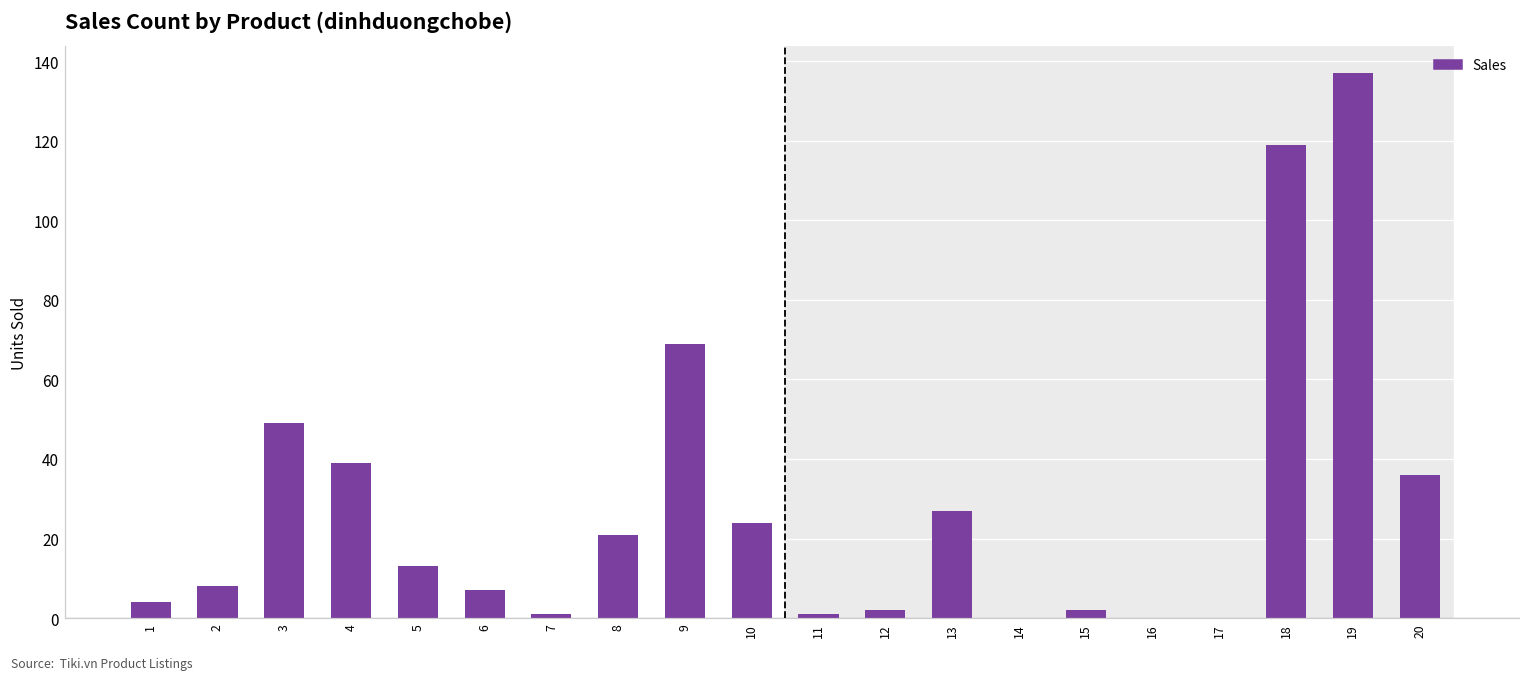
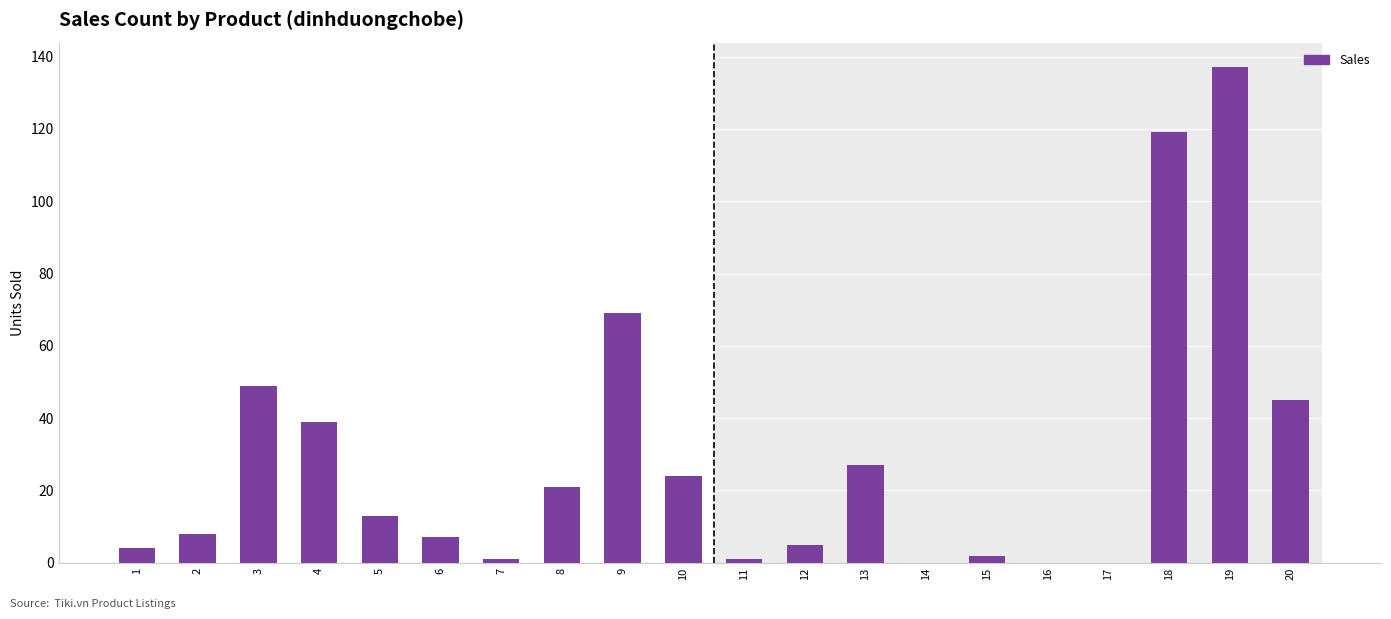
  {
    "1": 4,
    "2": 8,
    "3": 49,
    "4": 39,
    "5": 13,
    "6": 7,
    "7": 1,
    "8": 21,
    "9": 69,
    "10": 24,
    "11": 1,
-   "12": 2,
+   "12": 5,
    "13": 27,
    "14": 0,
    "15": 2,
    "16": 0,
    "17": 0,
    "18": 119,
    "19": 137,
-   "20": 36
+   "20": 45
  }
